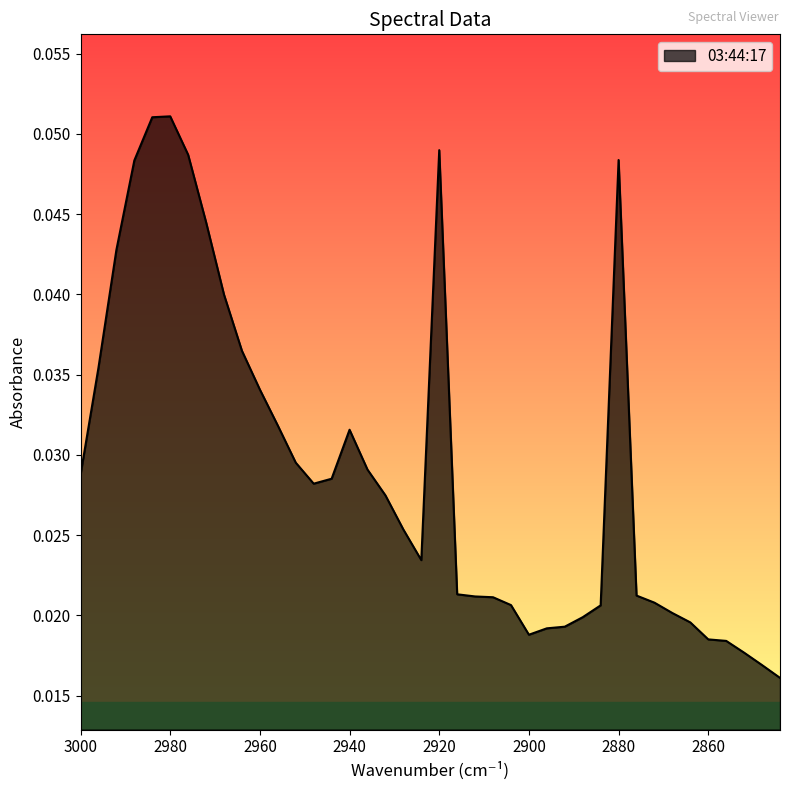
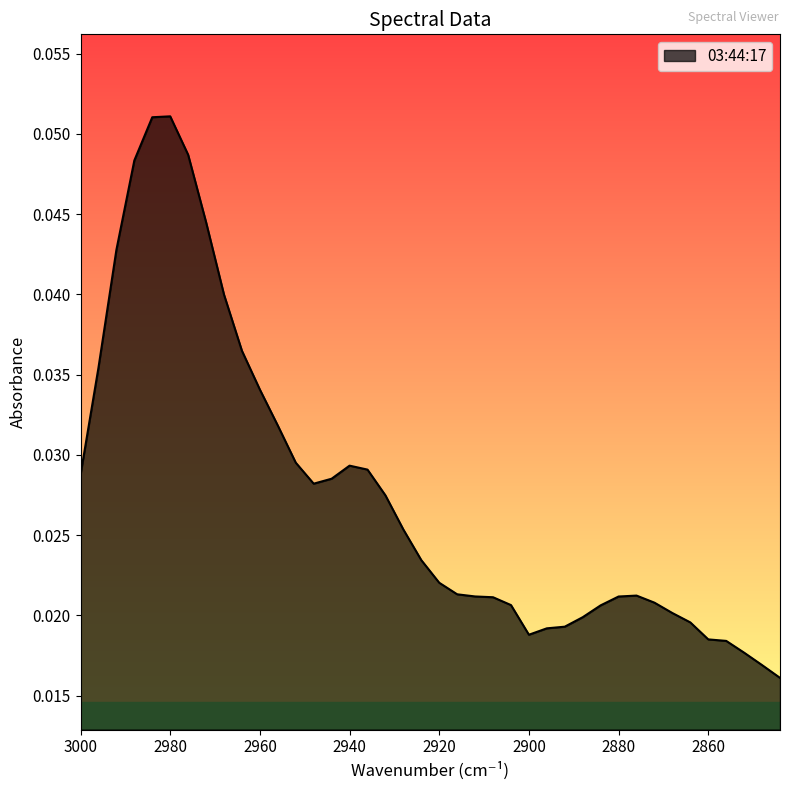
  {
    "3000": 0.0288,
    "2980": 0.0511,
    "2960": 0.0341,
-   "2940": 0.0316,
-   "2920": 0.0490,
+   "2940": 0.0293,
+   "2920": 0.0220,
    "2900": 0.0188,
-   "2880": 0.0484,
+   "2880": 0.0212,
    "2860": 0.0185
  }
